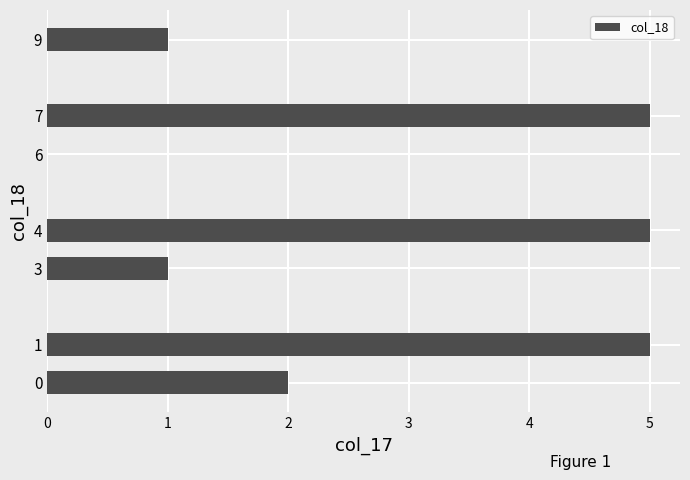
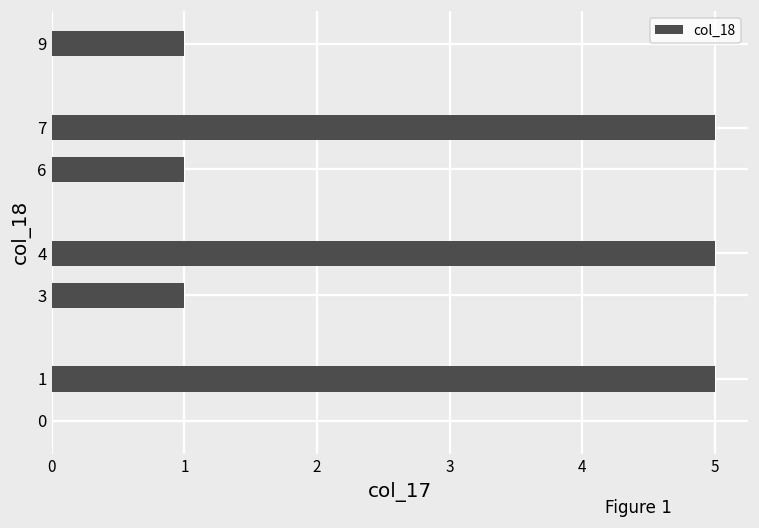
  {
    "9": 1,
    "7": 5,
-   "6": 0,
+   "6": 1,
    "4": 5,
    "3": 1,
    "1": 5,
-   "0": 2
+   "0": 0
  }
